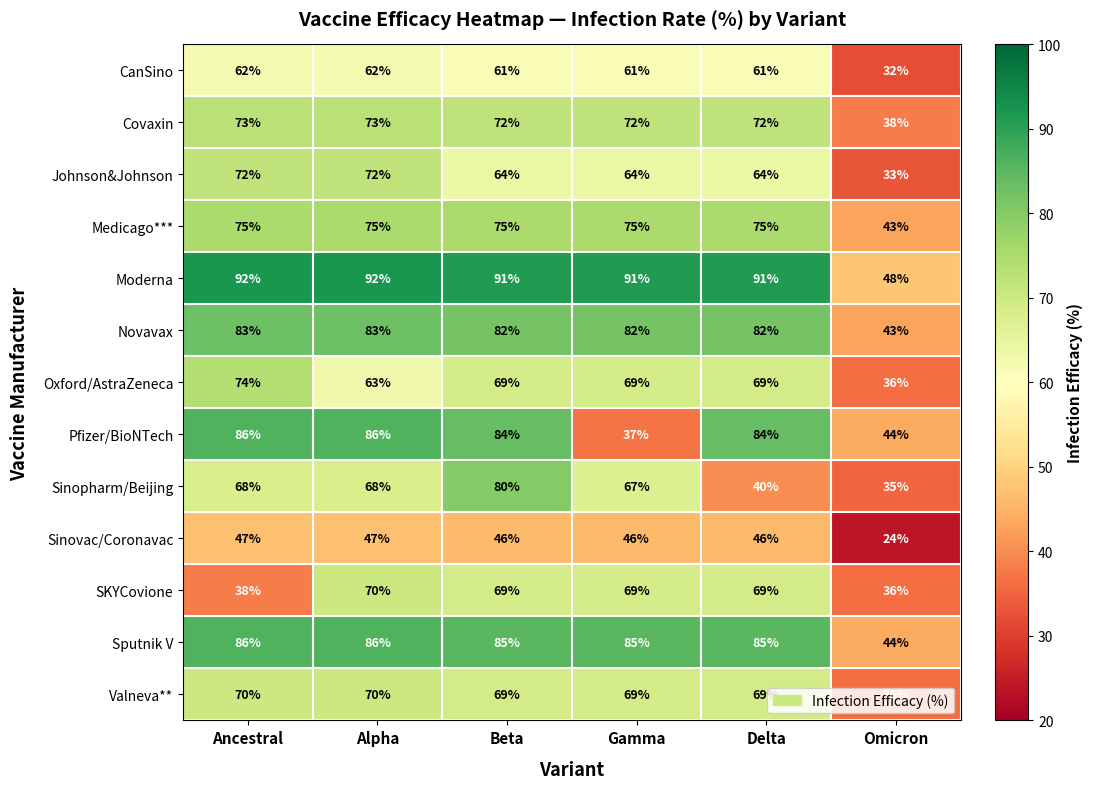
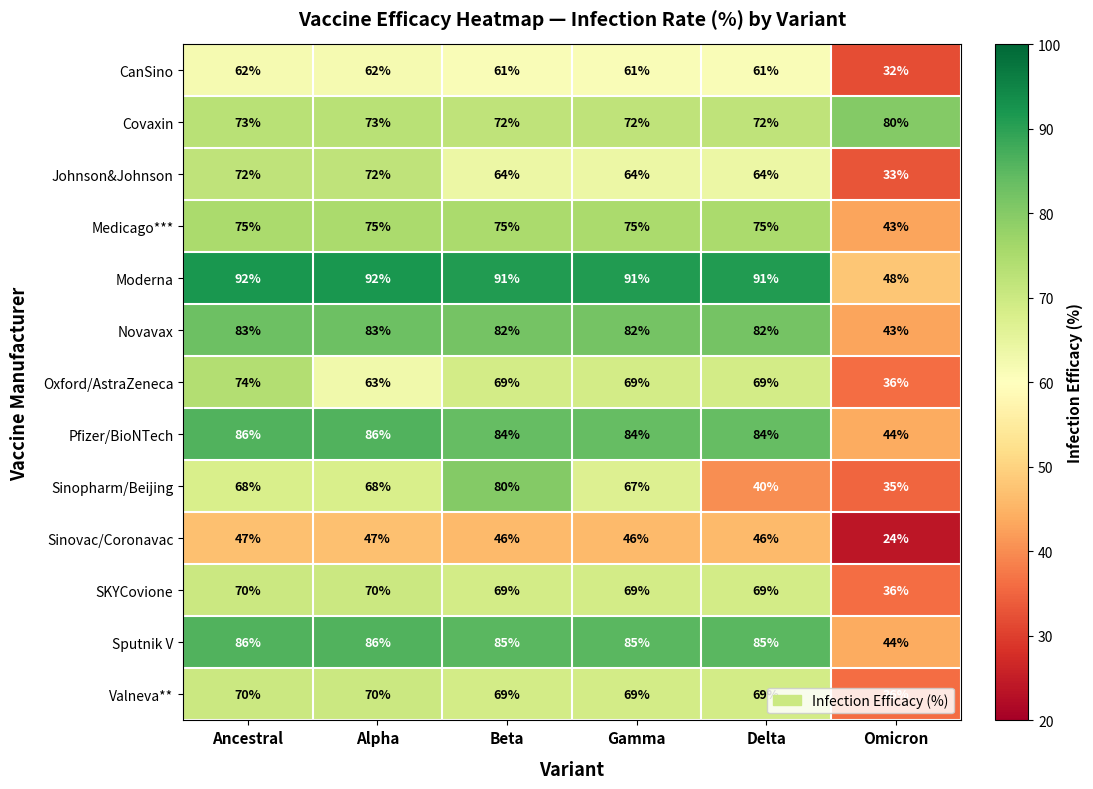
  {
    "CanSino": {
      "Ancestral": "62%",
      "Alpha": "62%",
      "Beta": "61%",
      "Gamma": "61%",
      "Delta": "61%",
      "Omicron": "32%"
    },
    "Covaxin": {
      "Ancestral": "73%",
      "Alpha": "73%",
      "Beta": "72%",
      "Gamma": "72%",
      "Delta": "72%",
-     "Omicron": "38%"
+     "Omicron": "80%"
    },
    "Johnson&Johnson": {
      "Ancestral": "72%",
      "Alpha": "72%",
      "Beta": "64%",
      "Gamma": "64%",
      "Delta": "64%",
      "Omicron": "33%"
    },
    "Medicago***": {
      "Ancestral": "75%",
      "Alpha": "75%",
      "Beta": "75%",
      "Gamma": "75%",
      "Delta": "75%",
      "Omicron": "43%"
    },
    "Moderna": {
      "Ancestral": "92%",
      "Alpha": "92%",
      "Beta": "91%",
      "Gamma": "91%",
      "Delta": "91%",
      "Omicron": "48%"
    },
    "Novavax": {
      "Ancestral": "83%",
      "Alpha": "83%",
      "Beta": "82%",
      "Gamma": "82%",
      "Delta": "82%",
      "Omicron": "43%"
    },
    "Oxford/AstraZeneca": {
      "Ancestral": "74%",
      "Alpha": "63%",
      "Beta": "69%",
      "Gamma": "69%",
      "Delta": "69%",
      "Omicron": "36%"
    },
    "Pfizer/BioNTech": {
      "Ancestral": "86%",
      "Alpha": "86%",
      "Beta": "84%",
-     "Gamma": "37%",
+     "Gamma": "84%",
      "Delta": "84%",
      "Omicron": "44%"
    },
    "Sinopharm/Beijing": {
      "Ancestral": "68%",
      "Alpha": "68%",
      "Beta": "80%",
      "Gamma": "67%",
      "Delta": "40%",
      "Omicron": "35%"
    },
    "Sinovac/Coronavac": {
      "Ancestral": "47%",
      "Alpha": "47%",
      "Beta": "46%",
      "Gamma": "46%",
      "Delta": "46%",
      "Omicron": "24%"
    },
    "SKYCovione": {
-     "Ancestral": "38%",
+     "Ancestral": "70%",
      "Alpha": "70%",
      "Beta": "69%",
      "Gamma": "69%",
      "Delta": "69%",
      "Omicron": "36%"
    },
    "Sputnik V": {
      "Ancestral": "86%",
      "Alpha": "86%",
      "Beta": "85%",
      "Gamma": "85%",
      "Delta": "85%",
      "Omicron": "44%"
    },
    "Valneva**": {
      "Ancestral": "70%",
      "Alpha": "70%",
      "Beta": "69%",
      "Gamma": "69%"
    }
  }
